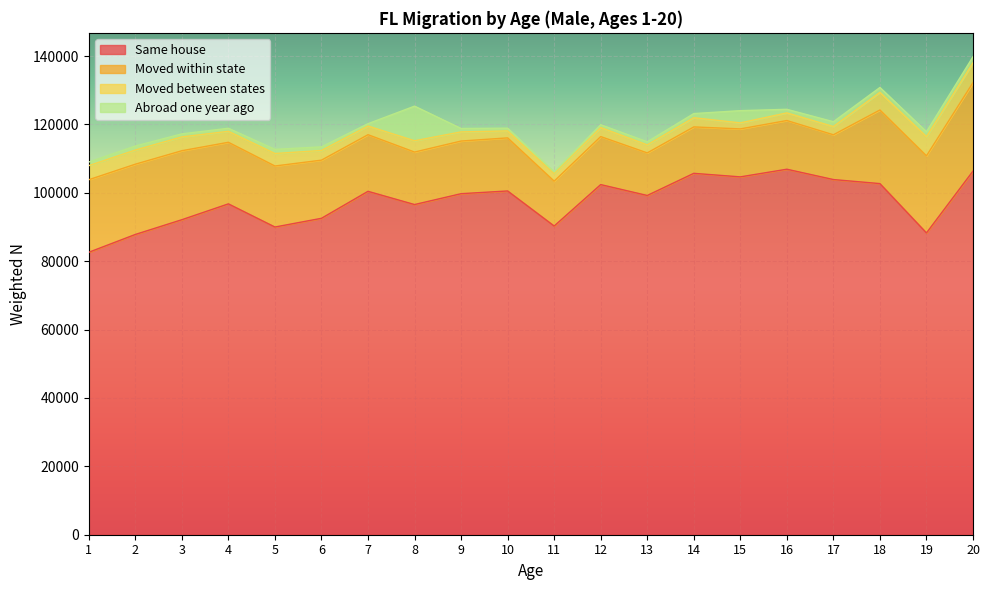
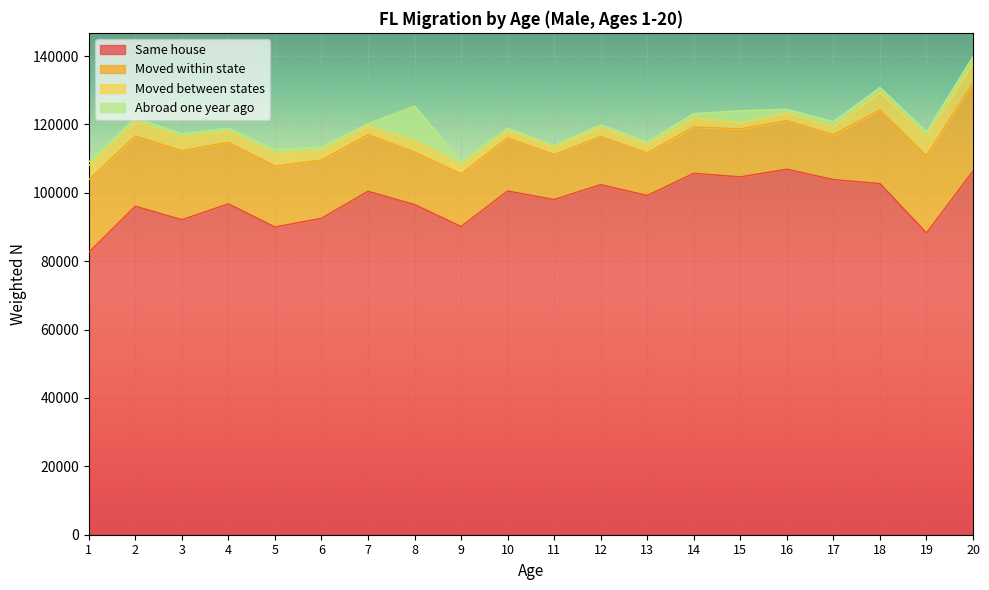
  {
    "Same house": {
      "1": 83000,
-     "2": 88000,
+     "2": 96000,
      "3": 92000,
      "4": 97000,
      "5": 90000,
      "6": 93000,
      "7": 100000,
      "8": 97000,
-     "9": 100000,
+     "9": 90000,
      "10": 101000,
-     "11": 90000,
+     "11": 98000,
      "12": 102000,
      "13": 99000,
      "14": 106000,
      "15": 105000,
      "16": 107000,
      "17": 104000,
      "18": 103000,
      "19": 88000,
      "20": 106000
    },
    "Abroad one year ago": {
      "1": 1000,
      "3": 1000,
      "4": 1000,
      "5": 1000,
      "6": 1000,
      "8": 10000,
      "9": 1000,
      "10": 1000,
      "12": 1000,
      "13": 1000,
      "14": 1000,
      "15": 4000,
      "16": 1000,
      "17": 1000,
      "18": 1000,
      "19": 1000,
      "20": 2000
    }
  }
